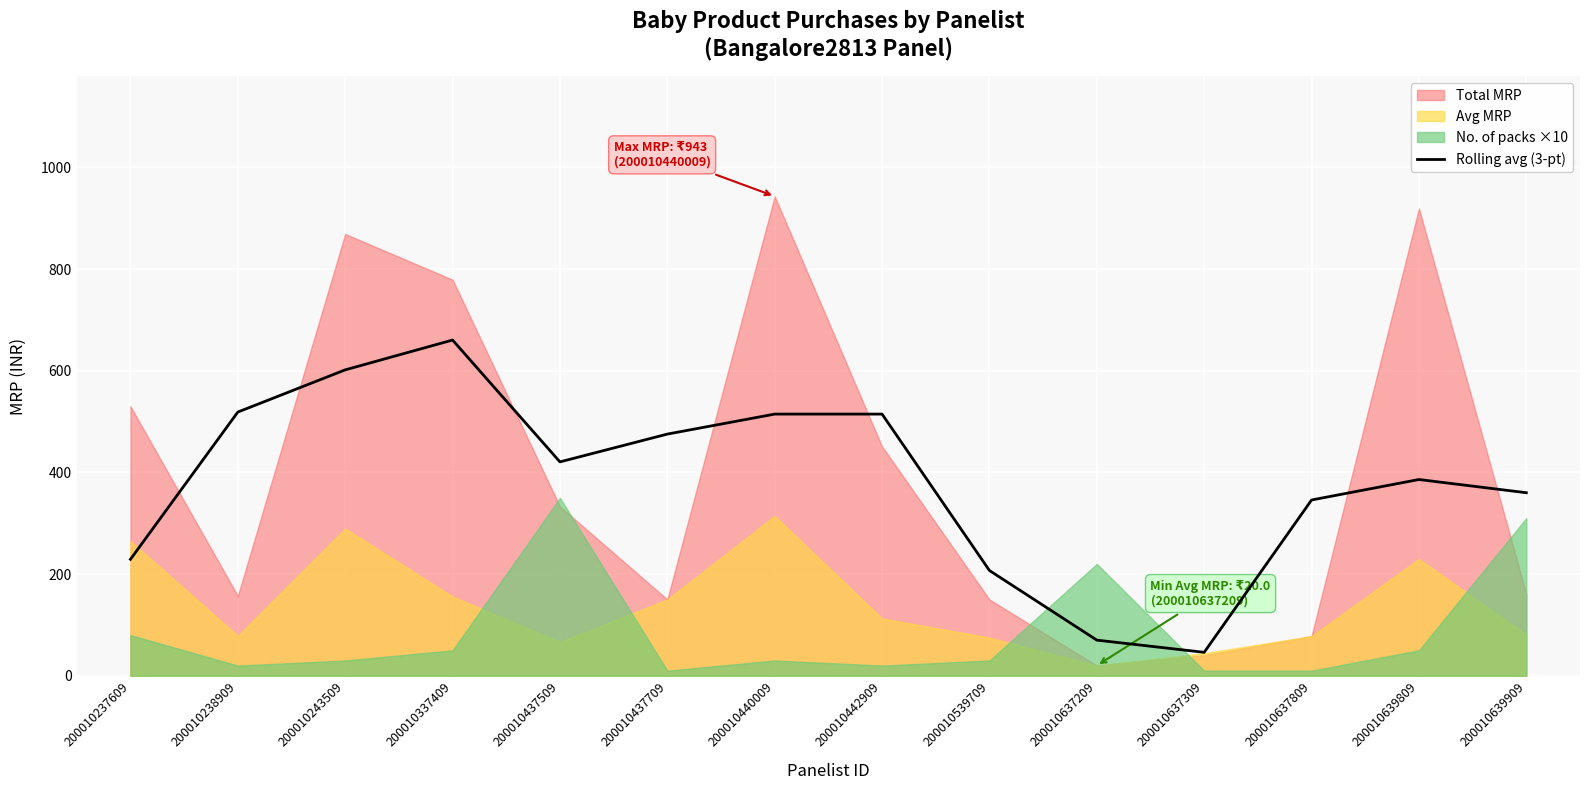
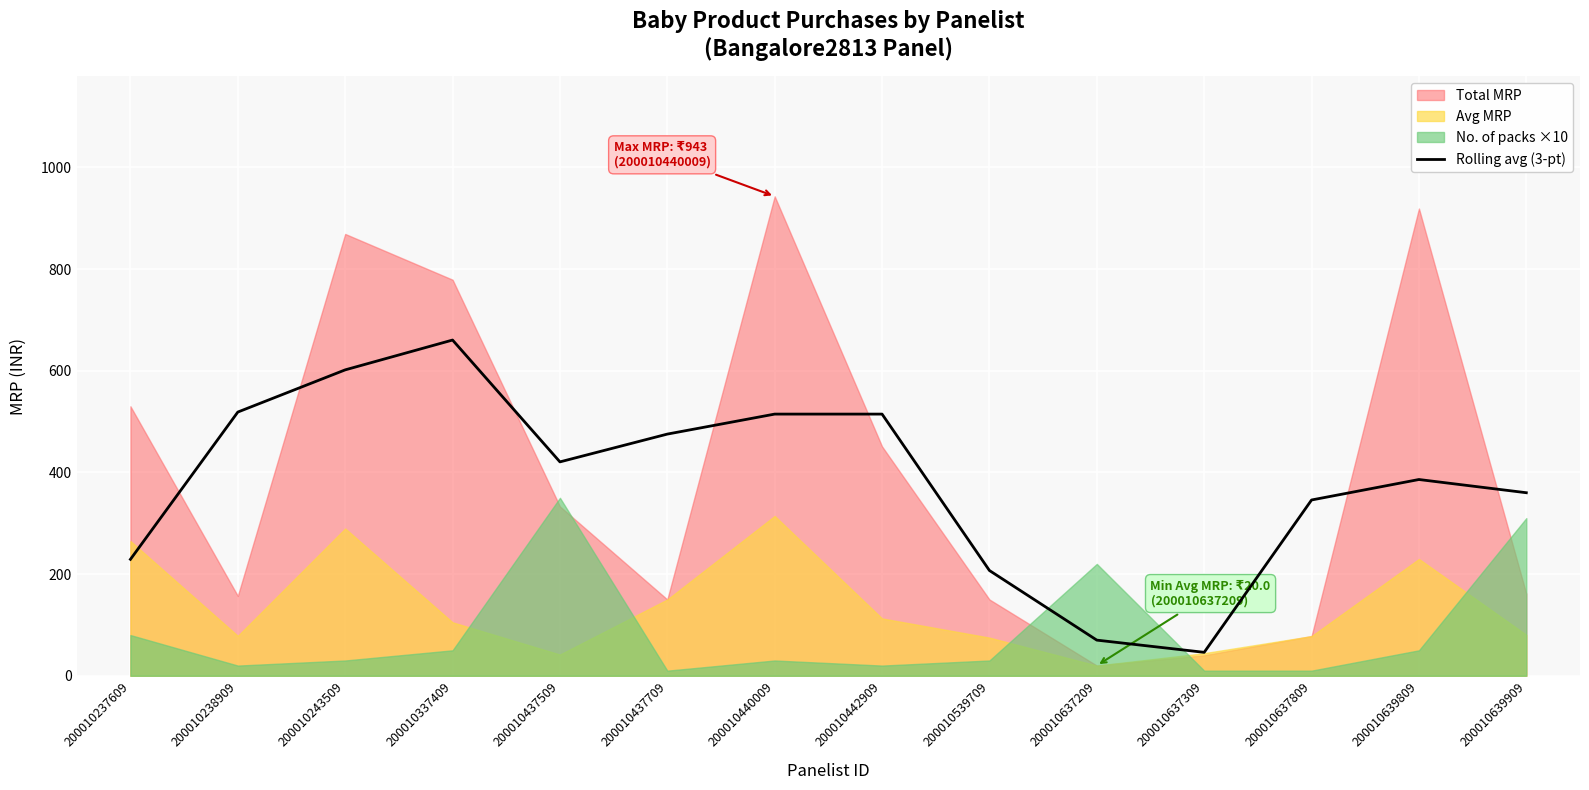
  {
    "Rolling avg (3-pt)": {
      "200010237609": 230,
      "200010238909": 520,
      "200010243509": 600,
      "200010337409": 660,
      "200010437509": 420,
      "200010437709": 480,
      "200010440009": 510,
      "200010442909": 510,
      "200010539709": 210,
      "200010637209": 70,
      "200010637809": 350,
      "200010639809": 390,
      "200010639909": 360
    },
    "Total MRP": {
      "200010237609": 530,
      "200010238909": 160,
      "200010243509": 870,
      "200010337409": 780,
      "200010437509": 330,
      "200010442909": 450,
      "200010539709": 150,
      "200010639809": 920,
      "200010639909": 160
    },
    "Avg MRP": {
      "200010237609": 270,
      "200010238909": 80,
      "200010243509": 290,
-     "200010337409": 160,
-     "200010437509": 70,
+     "200010337409": 110,
+     "200010437509": 40,
      "200010440009": 310,
      "200010442909": 110,
      "200010539709": 80,
      "200010639809": 230,
      "200010639909": 80
    },
    "No. of packs ×10": {
      "200010237609": 80,
      "200010238909": 20,
      "200010243509": 30,
      "200010337409": 50,
      "200010437509": 350,
      "200010437709": 10,
      "200010440009": 30,
      "200010442909": 20,
      "200010539709": 30,
      "200010637209": 220,
      "200010637309": 10,
      "200010637809": 10,
      "200010639809": 50,
      "200010639909": 310
    }
  }
